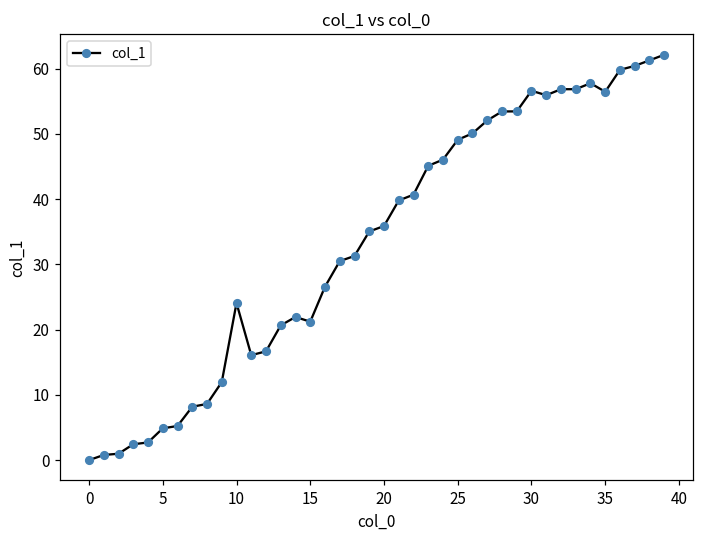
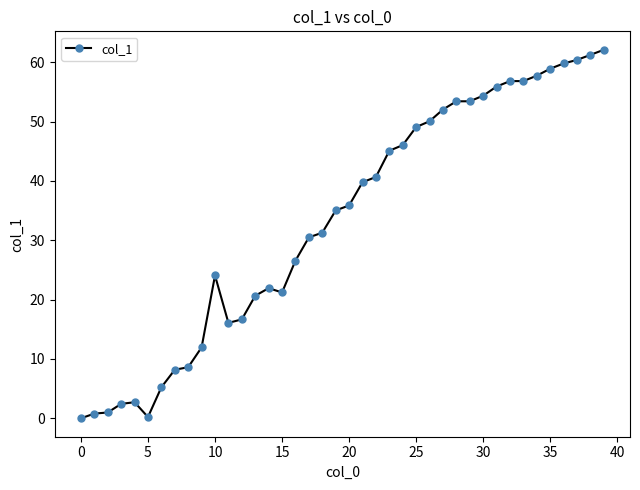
  {
    "0": 0,
-   "5": 5,
+   "5": 0,
    "10": 24,
    "15": 21,
    "20": 36,
    "25": 49,
-   "30": 57,
-   "35": 56
+   "30": 54,
+   "35": 59
  }
